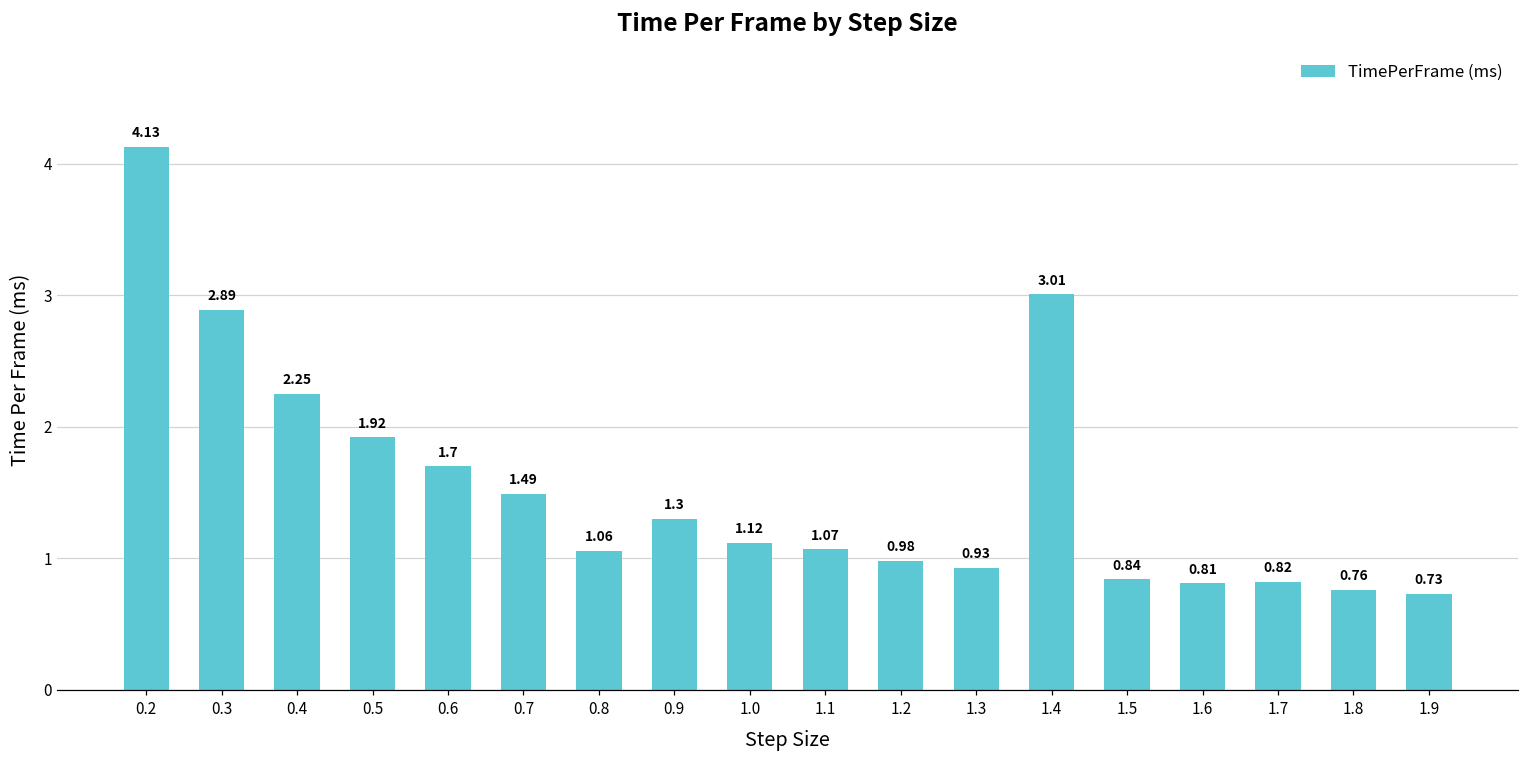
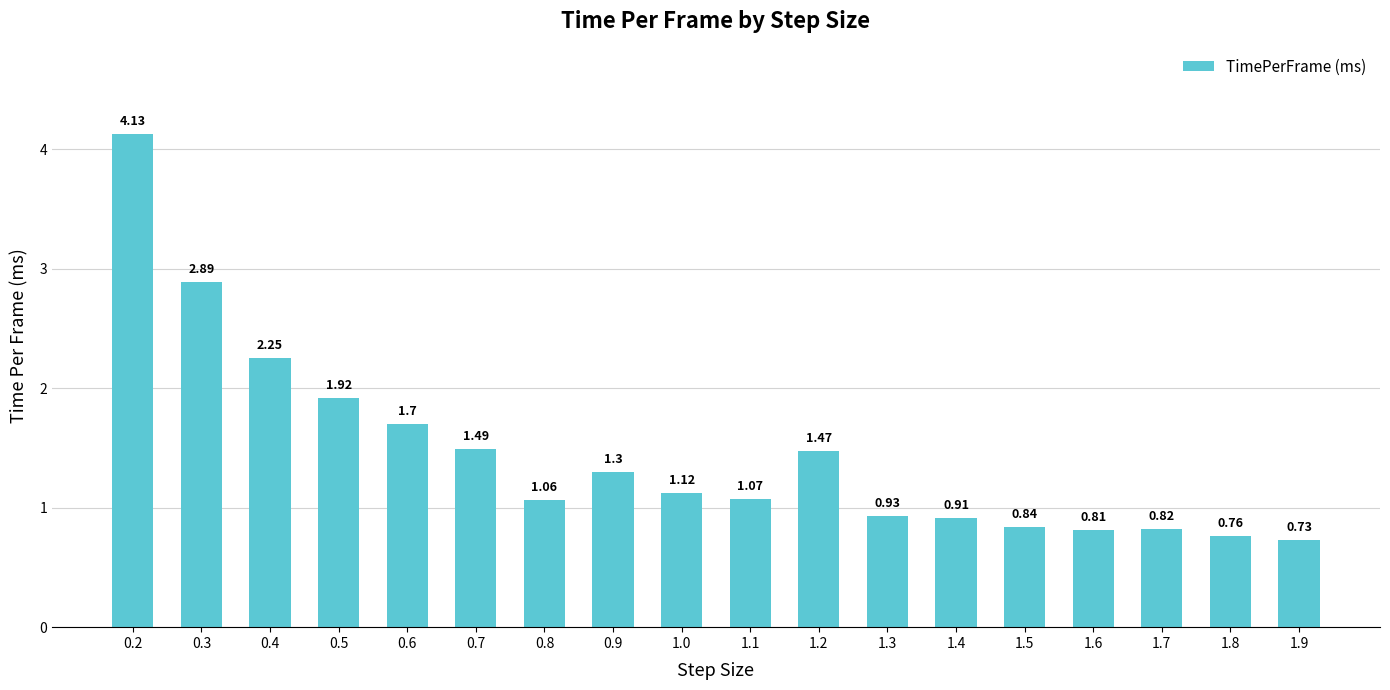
  {
    "0.2": 4.13,
    "0.3": 2.89,
    "0.4": 2.25,
    "0.5": 1.92,
    "0.6": 1.7,
    "0.7": 1.49,
    "0.8": 1.06,
    "0.9": 1.3,
    "1.0": 1.12,
    "1.1": 1.07,
-   "1.2": 0.98,
+   "1.2": 1.47,
    "1.3": 0.93,
-   "1.4": 3.01,
+   "1.4": 0.91,
    "1.5": 0.84,
    "1.6": 0.81,
    "1.7": 0.82,
    "1.8": 0.76,
    "1.9": 0.73
  }
